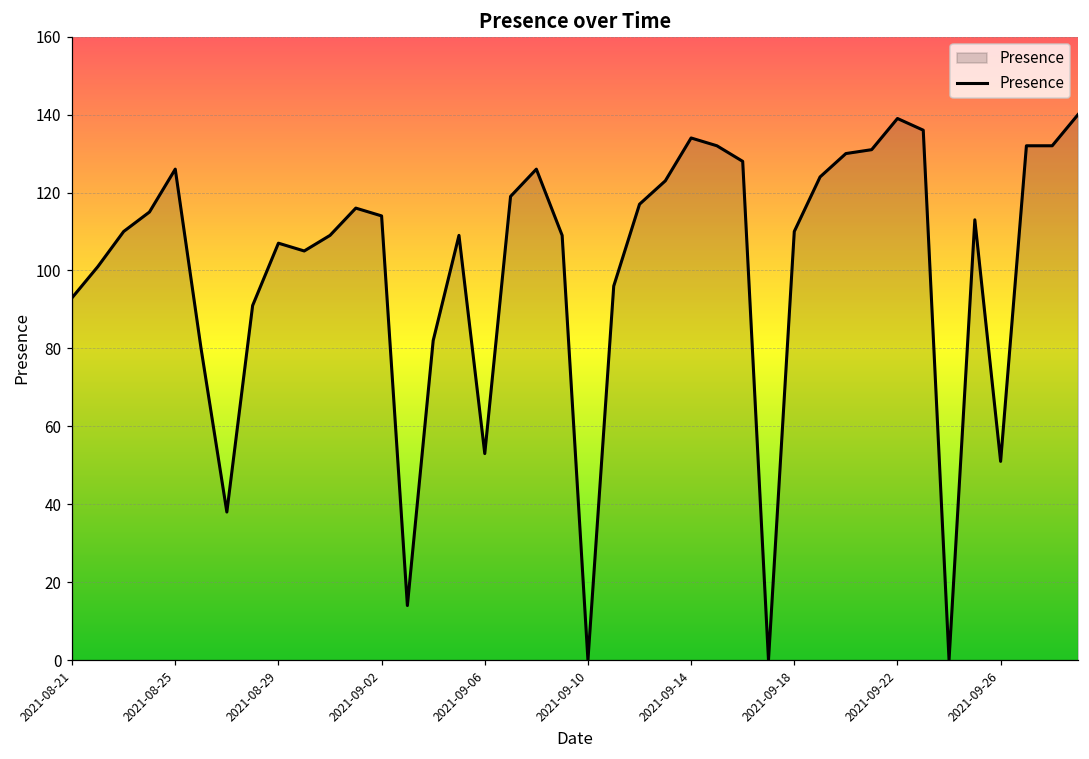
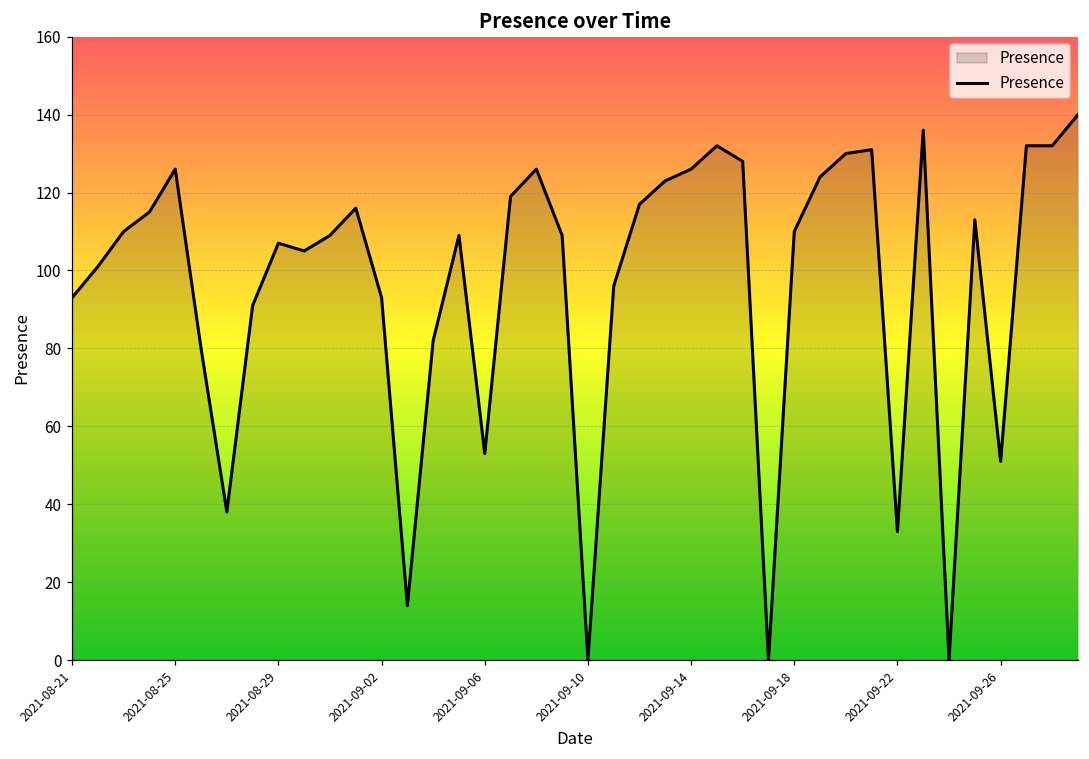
  {
    "2021-08-21": 93,
    "2021-08-25": 126,
    "2021-08-29": 107,
-   "2021-09-02": 114,
+   "2021-09-02": 93,
    "2021-09-06": 53,
    "2021-09-10": 0,
-   "2021-09-14": 134,
+   "2021-09-14": 126,
    "2021-09-18": 110,
-   "2021-09-22": 139,
+   "2021-09-22": 33,
    "2021-09-26": 51
  }
